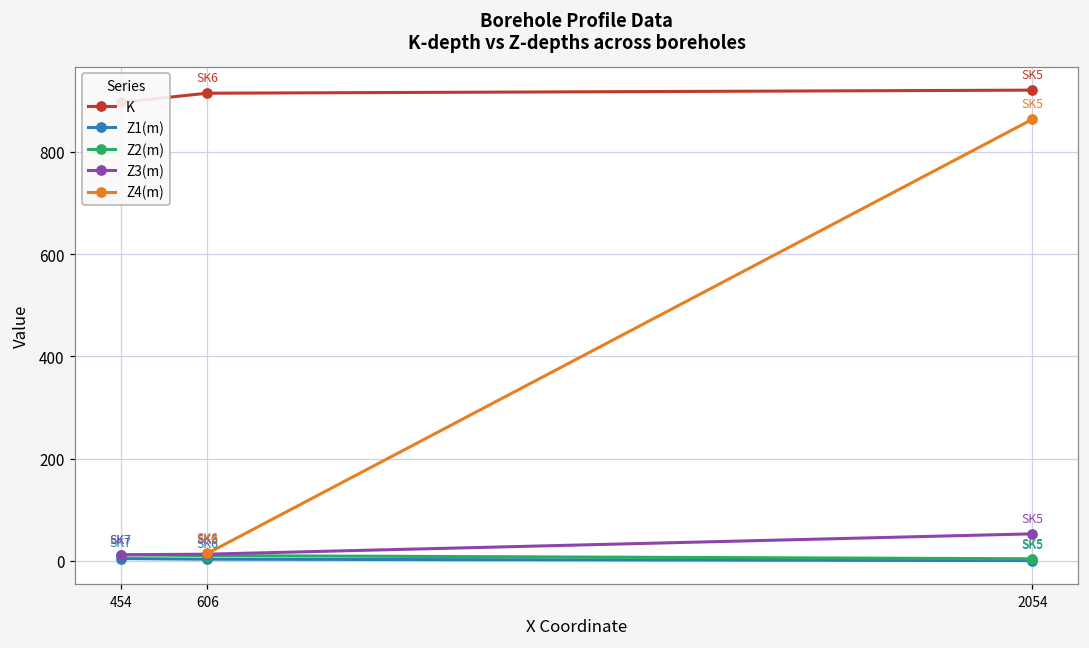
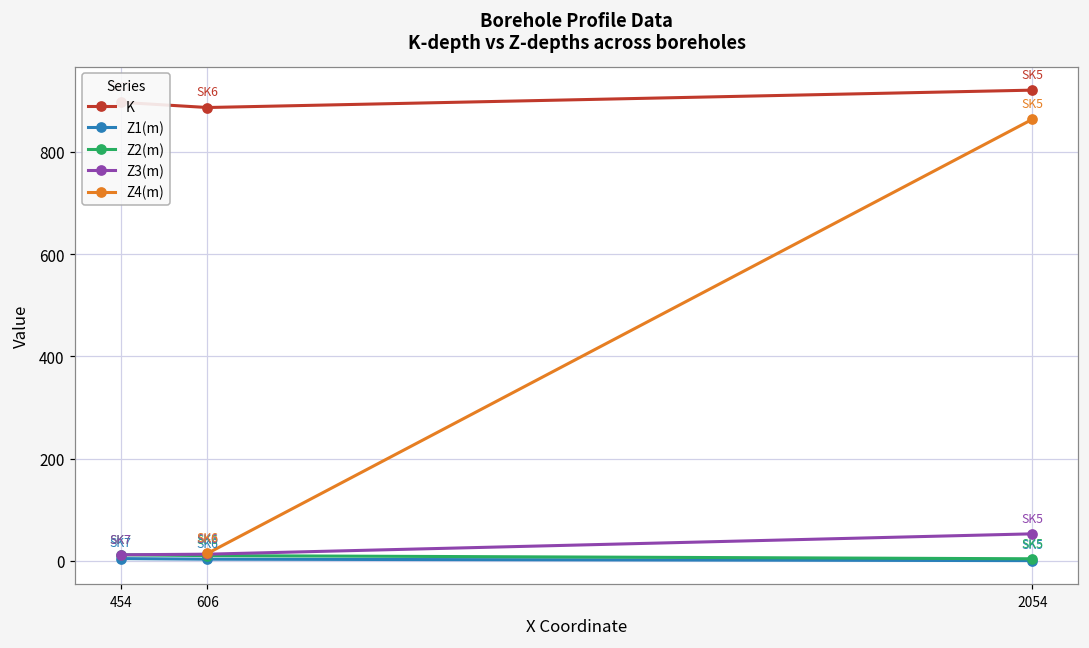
  {
    "K": {
-     "606": 920,
+     "606": 890,
      "2054": 920
    },
    "Z1(m)": {
      "454": 0,
      "606": 0
    },
    "Z3(m)": {
      "2054": 50
    },
    "Z4(m)": {
      "2054": 860
    }
  }
